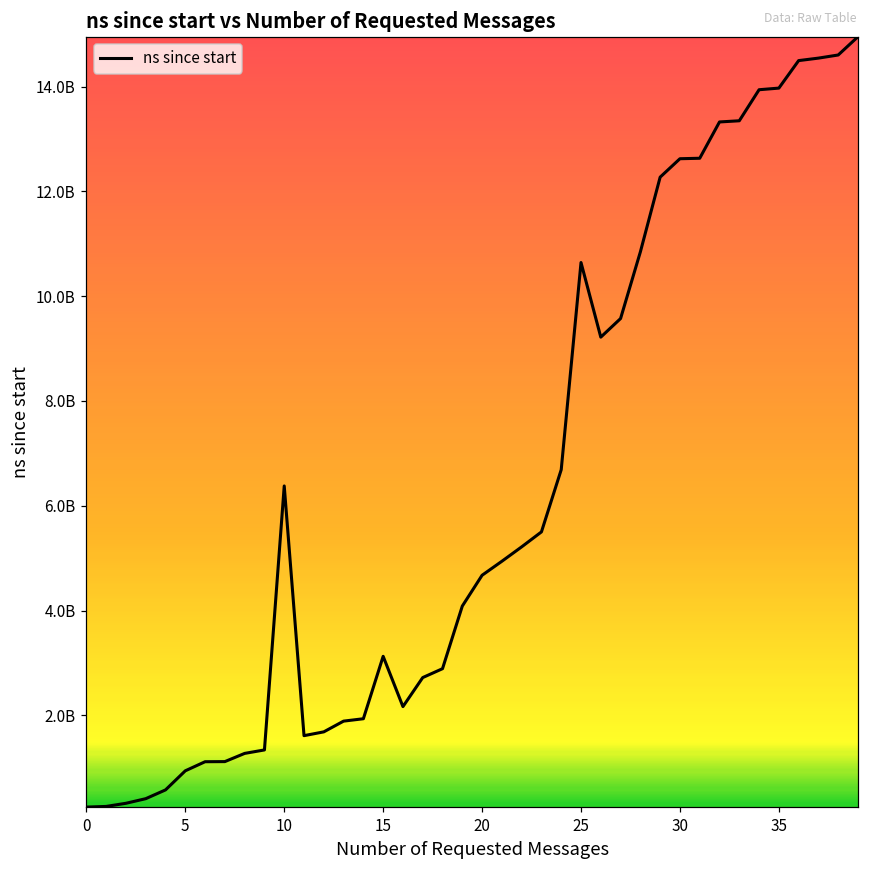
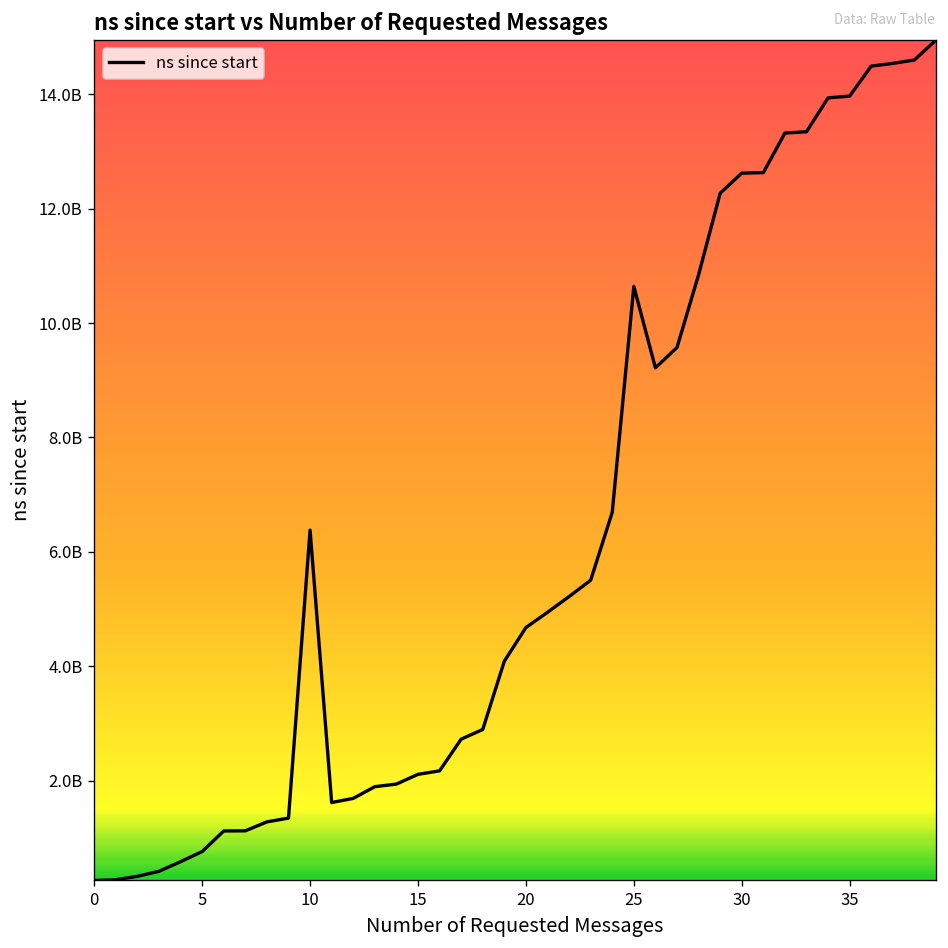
  {
    "0": 300000000,
-   "5": 900000000,
+   "5": 800000000,
    "10": 6400000000,
-   "15": 3100000000,
+   "15": 2100000000,
    "20": 4700000000,
    "25": 10600000000,
    "30": 12600000000,
    "35": 14000000000
  }
